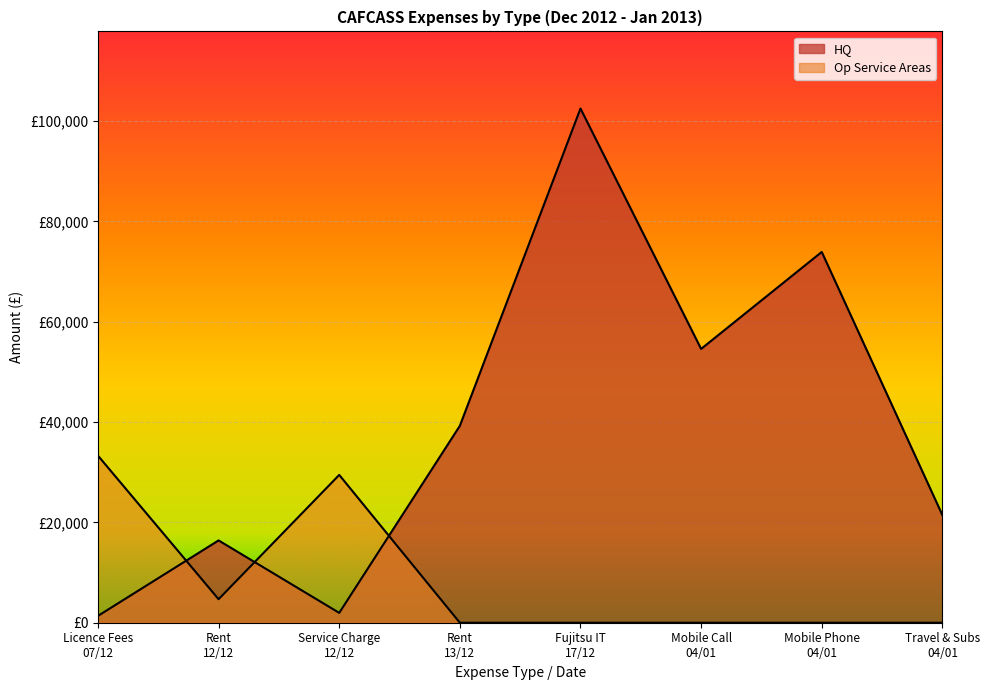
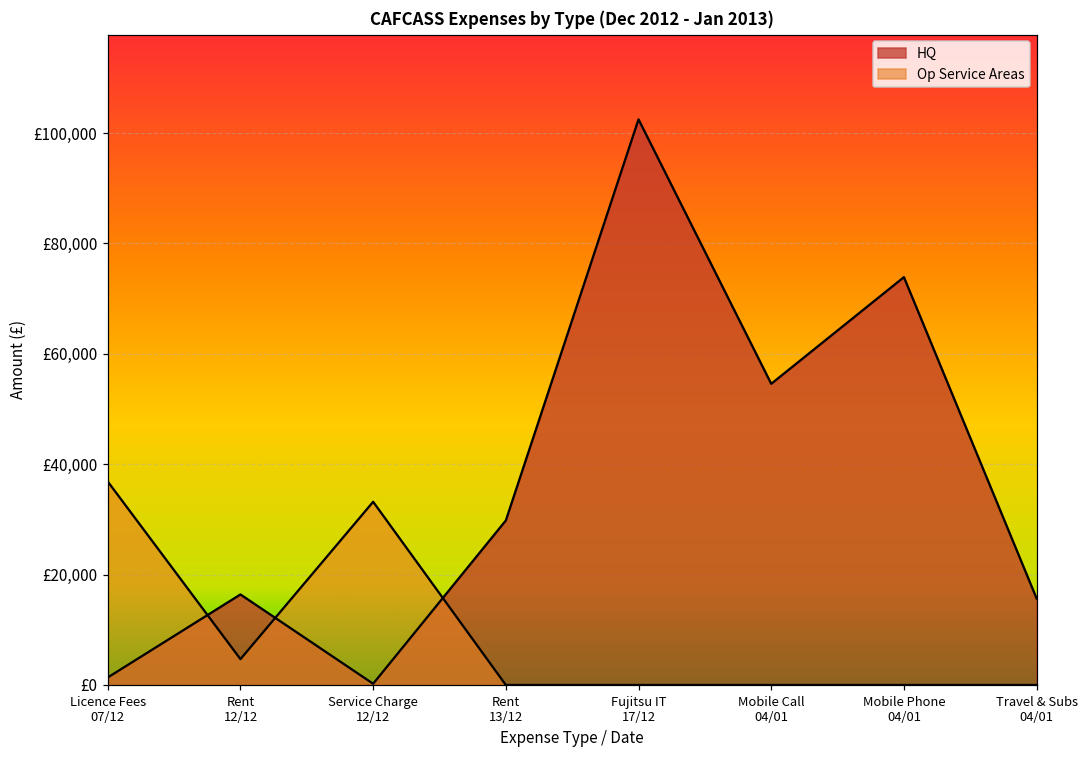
  {
    "HQ": {
      "Licence Fees 07/12": "£1,000",
      "Rent 12/12": "£16,000",
-     "Service Charge 12/12": "£2,000",
-     "Rent 13/12": "£39,000",
+     "Service Charge 12/12": "£0",
+     "Rent 13/12": "£30,000",
      "Fujitsu IT 17/12": "£102,000",
      "Mobile Call 04/01": "£55,000",
      "Mobile Phone 04/01": "£74,000",
-     "Travel & Subs 04/01": "£21,000"
+     "Travel & Subs 04/01": "£16,000"
    },
    "Op Service Areas": {
-     "Licence Fees 07/12": "£33,000",
+     "Licence Fees 07/12": "£37,000",
      "Rent 12/12": "£5,000",
-     "Service Charge 12/12": "£29,000",
+     "Service Charge 12/12": "£33,000",
      "Rent 13/12": "£0",
      "Fujitsu IT 17/12": "£0",
      "Mobile Call 04/01": "£0",
      "Mobile Phone 04/01": "£0",
      "Travel & Subs 04/01": "£0"
    }
  }
